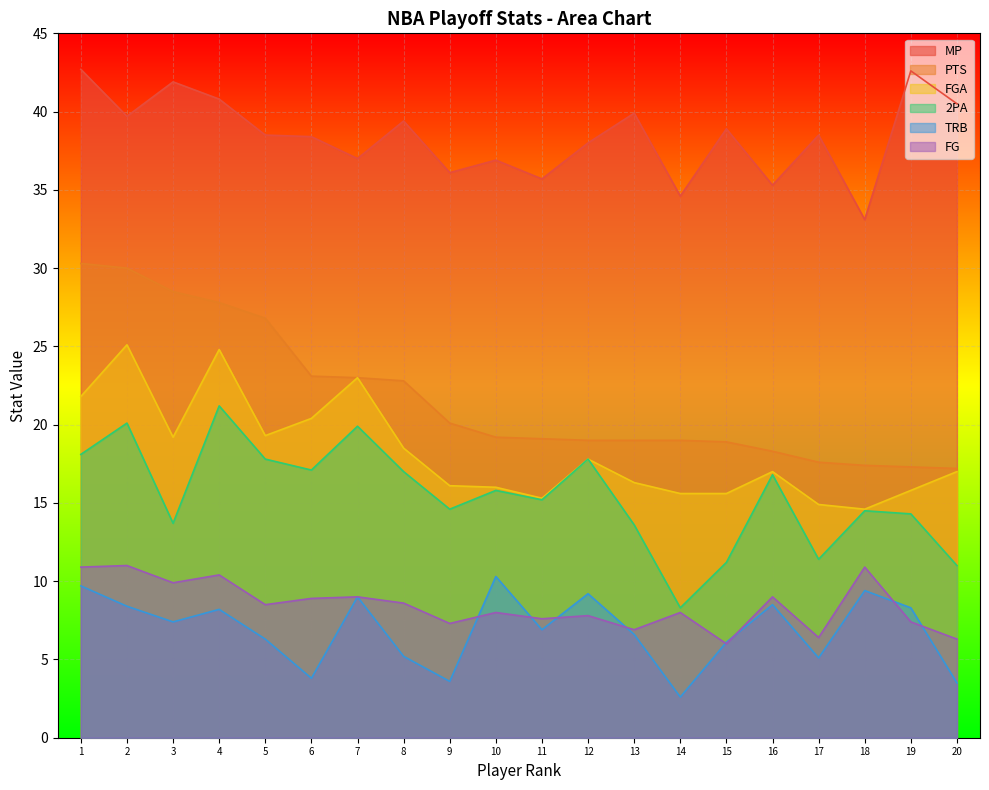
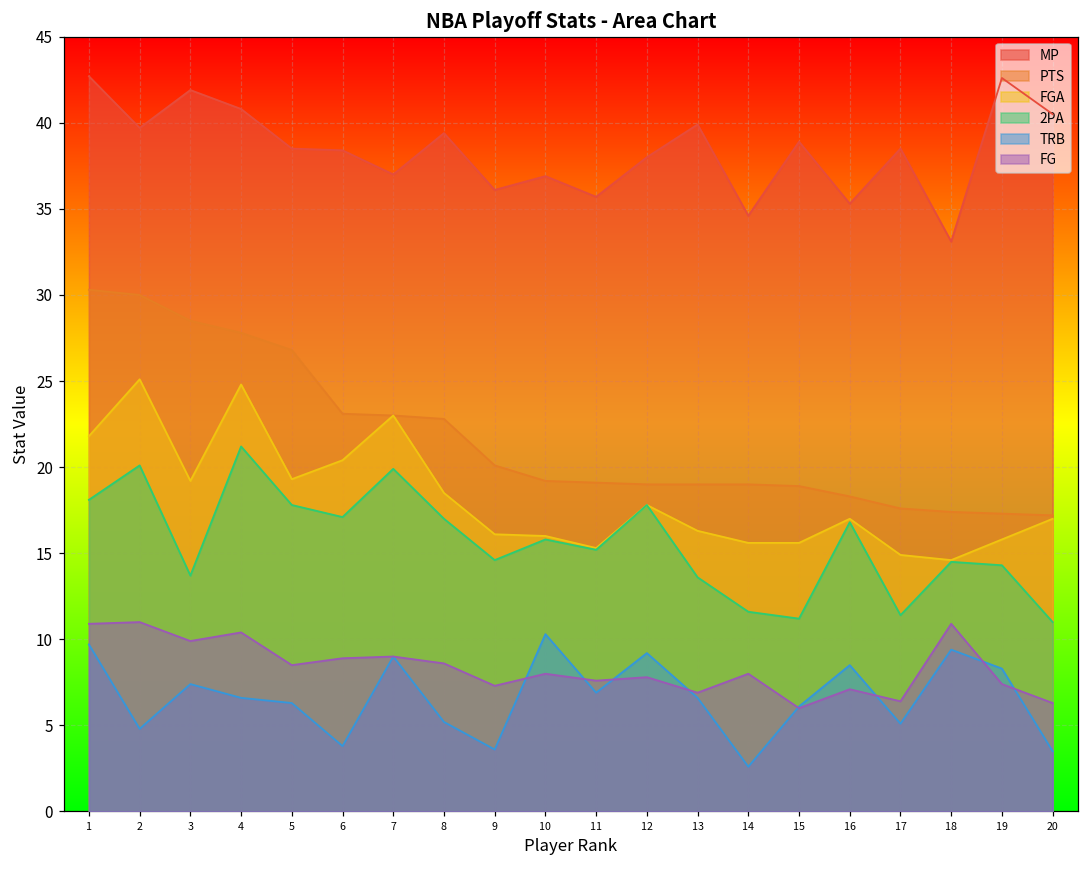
  {
    "2PA": {
      "1": 18.1,
      "2": 20.1,
      "3": 13.7,
      "4": 21.2,
      "5": 17.8,
      "6": 17.1,
      "7": 19.9,
      "8": 17.0,
      "9": 14.6,
      "10": 15.8,
      "13": 13.6,
-     "14": 8.3,
+     "14": 11.6,
      "15": 11.2,
      "16": 16.8,
      "17": 11.4,
      "19": 14.3,
      "20": 11.0
    },
    "TRB": {
      "1": 9.7,
-     "2": 8.4,
+     "2": 4.8,
      "3": 7.4,
-     "4": 8.2,
+     "4": 6.6,
      "5": 6.3,
      "6": 3.8,
      "8": 5.2,
      "9": 3.6,
      "10": 10.3,
      "11": 6.9,
      "12": 9.2,
      "13": 6.6,
      "14": 2.6,
      "16": 8.5,
      "17": 5.1,
      "18": 9.4,
      "19": 8.3,
      "20": 3.5
    },
    "FG": {
      "1": 10.9,
      "2": 11.0,
      "3": 9.9,
      "4": 10.4,
      "5": 8.5,
      "6": 8.9,
      "8": 8.6,
      "9": 7.3,
      "10": 8.0,
      "11": 7.6,
      "12": 7.8,
      "13": 6.9,
      "14": 8.0,
-     "16": 9.0,
+     "16": 7.1,
      "17": 6.4,
      "18": 10.9,
      "19": 7.4,
      "20": 6.3
    }
  }
